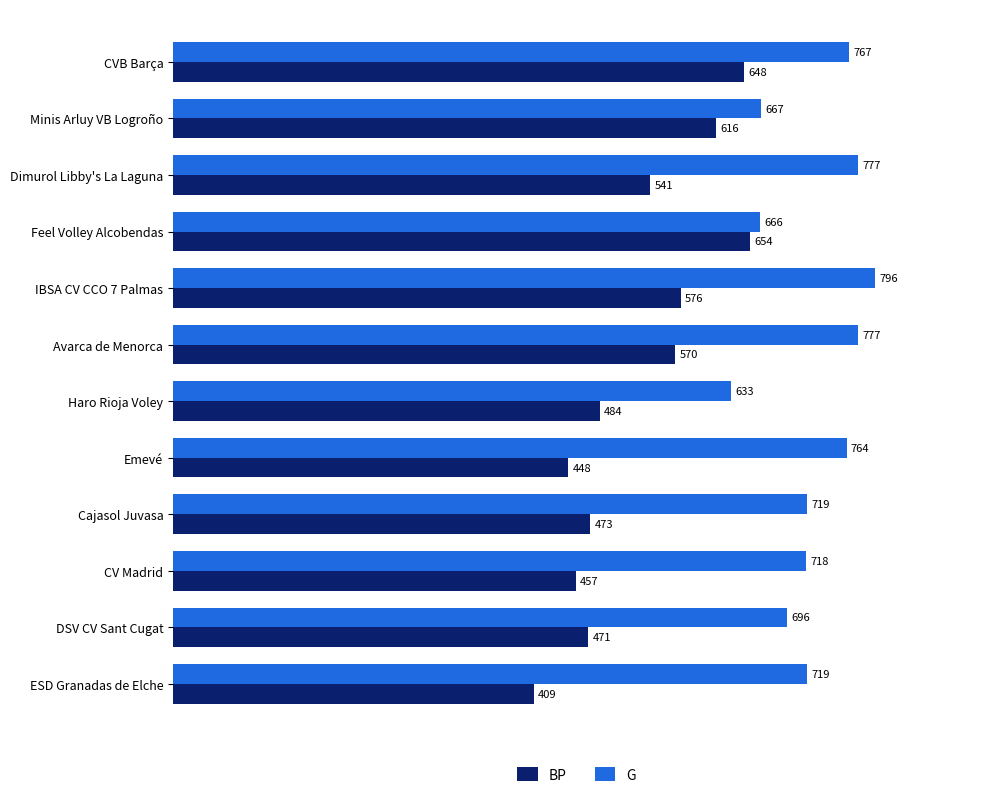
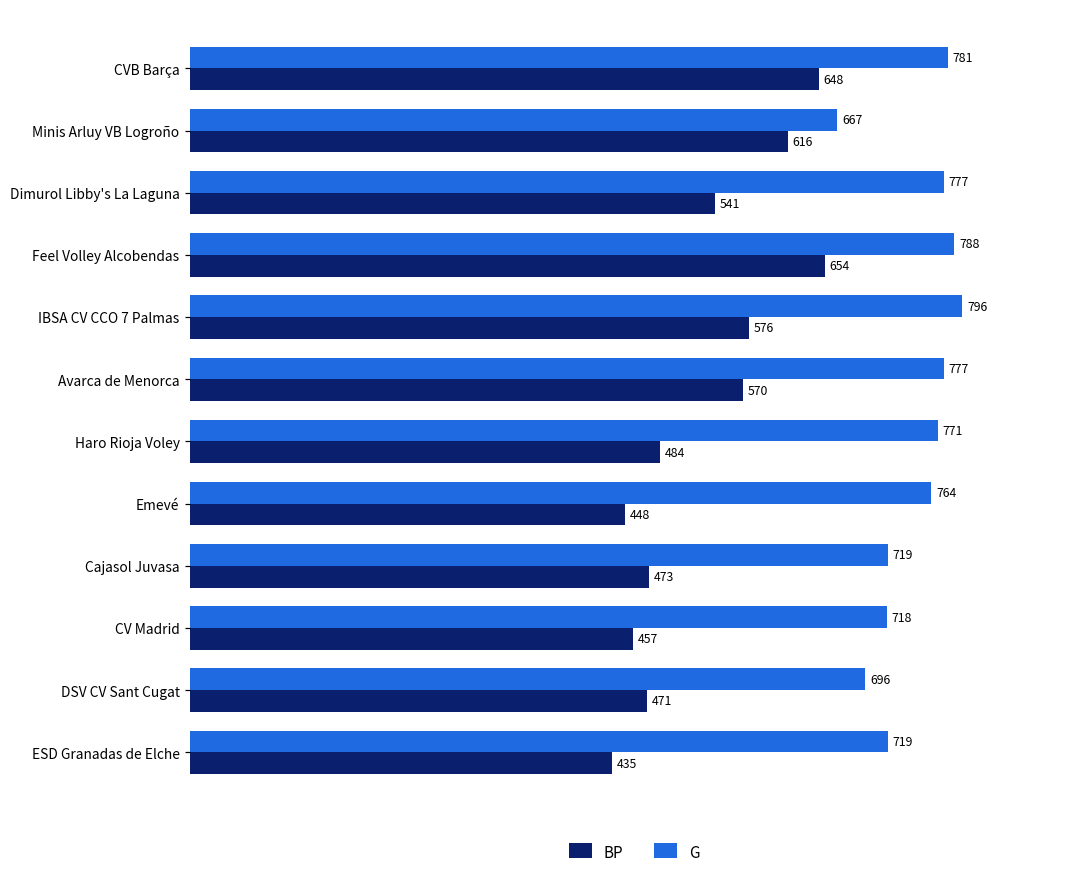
  {
    "BP": {
      "CVB Barça": 648,
      "Minis Arluy VB Logroño": 616,
      "Dimurol Libby's La Laguna": 541,
      "Feel Volley Alcobendas": 654,
      "IBSA CV CCO 7 Palmas": 576,
      "Avarca de Menorca": 570,
      "Haro Rioja Voley": 484,
      "Emevé": 448,
      "Cajasol Juvasa": 473,
      "CV Madrid": 457,
      "DSV CV Sant Cugat": 471,
-     "ESD Granadas de Elche": 409
+     "ESD Granadas de Elche": 435
    },
    "G": {
-     "CVB Barça": 767,
+     "CVB Barça": 781,
      "Minis Arluy VB Logroño": 667,
      "Dimurol Libby's La Laguna": 777,
-     "Feel Volley Alcobendas": 666,
+     "Feel Volley Alcobendas": 788,
      "IBSA CV CCO 7 Palmas": 796,
      "Avarca de Menorca": 777,
-     "Haro Rioja Voley": 633,
+     "Haro Rioja Voley": 771,
      "Emevé": 764,
      "Cajasol Juvasa": 719,
      "CV Madrid": 718,
      "DSV CV Sant Cugat": 696,
      "ESD Granadas de Elche": 719
    }
  }
